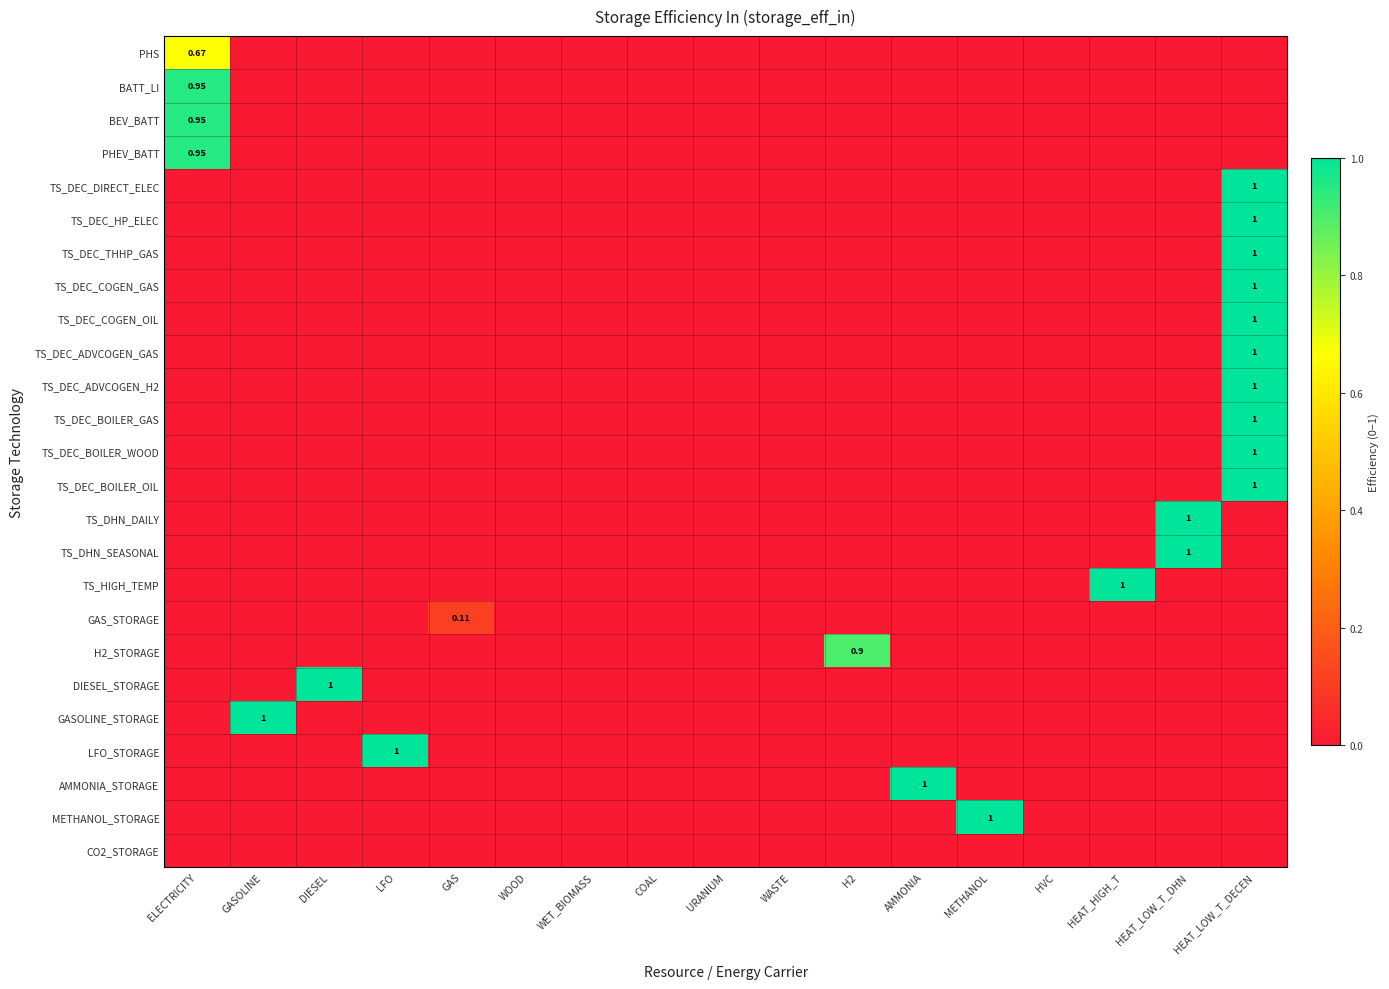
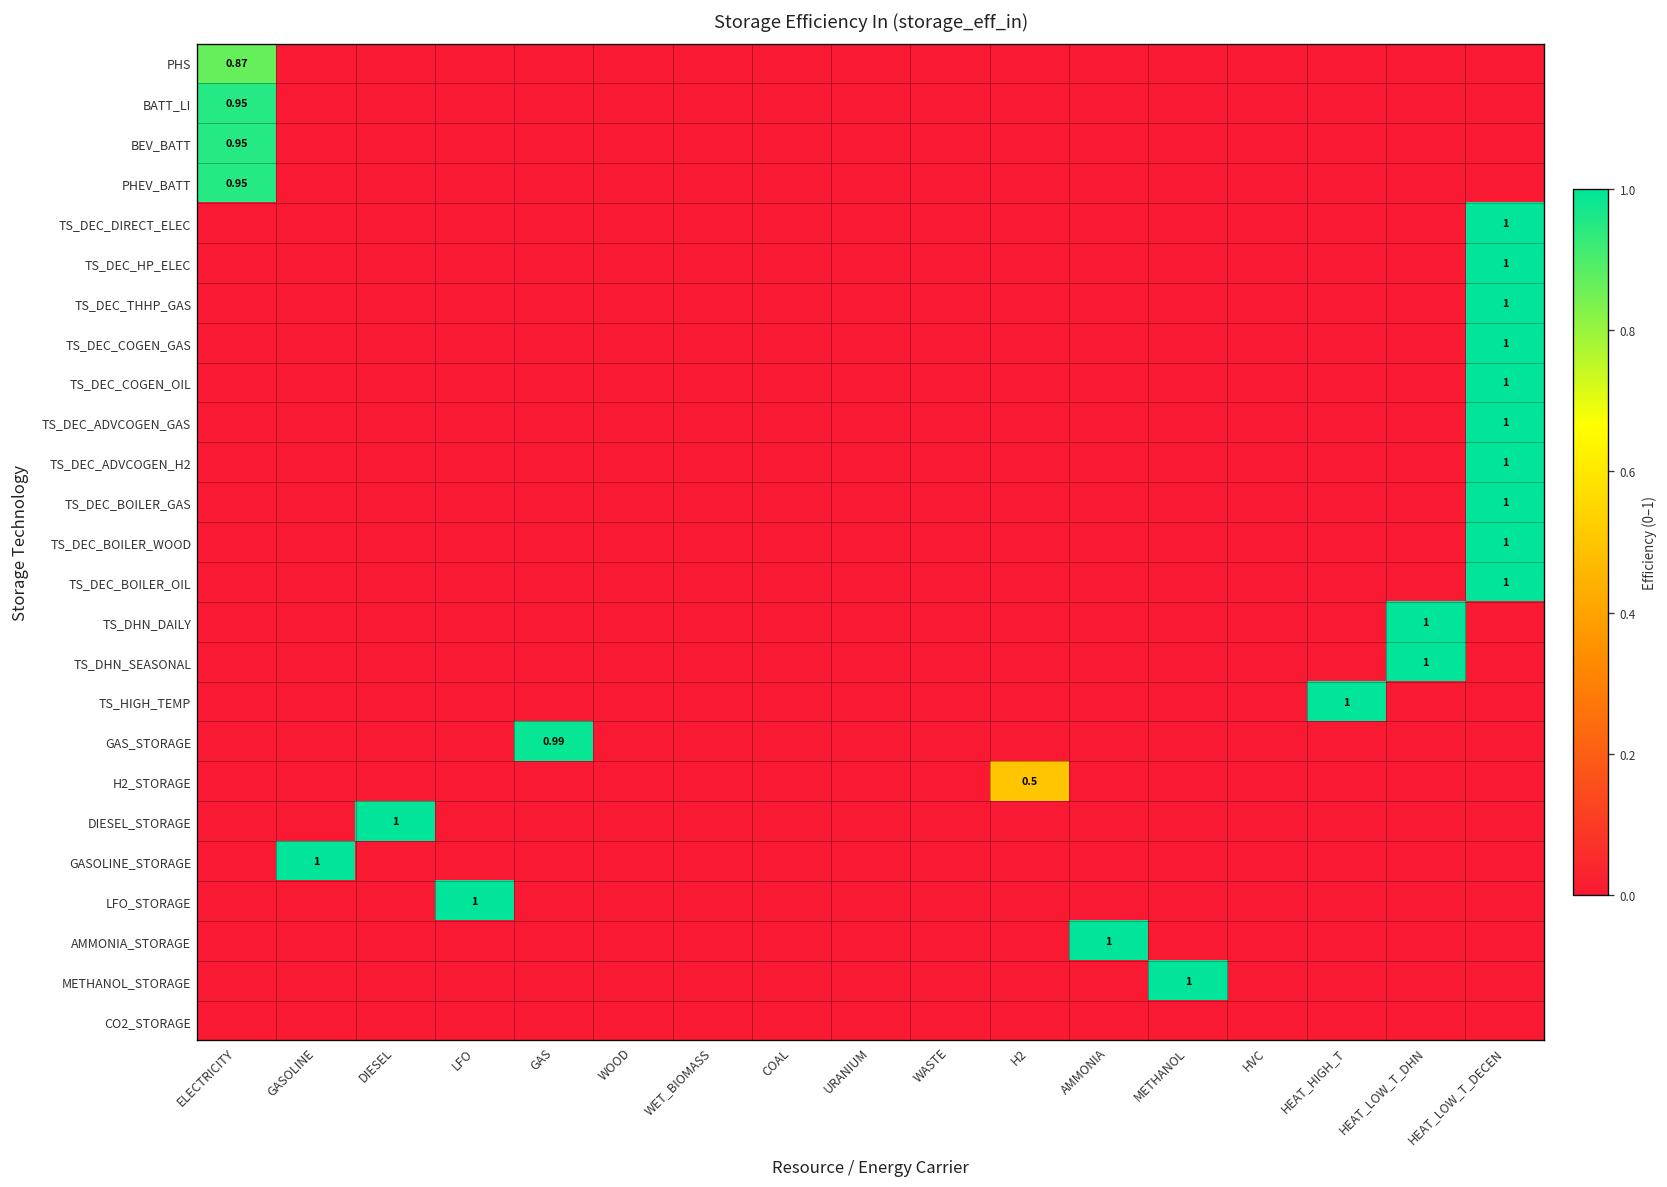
  {
    "PHS": {
-     "ELECTRICITY": 0.67
+     "ELECTRICITY": 0.87
    },
    "BATT_LI": {
      "ELECTRICITY": 0.95
    },
    "BEV_BATT": {
      "ELECTRICITY": 0.95
    },
    "PHEV_BATT": {
      "ELECTRICITY": 0.95
    },
    "TS_DEC_DIRECT_ELEC": {
      "HEAT_LOW_T_DECEN": 1
    },
    "TS_DEC_HP_ELEC": {
      "HEAT_LOW_T_DECEN": 1
    },
    "TS_DEC_THHP_GAS": {
      "HEAT_LOW_T_DECEN": 1
    },
    "TS_DEC_COGEN_GAS": {
      "HEAT_LOW_T_DECEN": 1
    },
    "TS_DEC_COGEN_OIL": {
      "HEAT_LOW_T_DECEN": 1
    },
    "TS_DEC_ADVCOGEN_GAS": {
      "HEAT_LOW_T_DECEN": 1
    },
    "TS_DEC_ADVCOGEN_H2": {
      "HEAT_LOW_T_DECEN": 1
    },
    "TS_DEC_BOILER_GAS": {
      "HEAT_LOW_T_DECEN": 1
    },
    "TS_DEC_BOILER_WOOD": {
      "HEAT_LOW_T_DECEN": 1
    },
    "TS_DEC_BOILER_OIL": {
      "HEAT_LOW_T_DECEN": 1
    },
    "TS_DHN_DAILY": {
      "HEAT_LOW_T_DHN": 1
    },
    "TS_DHN_SEASONAL": {
      "HEAT_LOW_T_DHN": 1
    },
    "TS_HIGH_TEMP": {
      "HEAT_HIGH_T": 1
    },
    "GAS_STORAGE": {
-     "GAS": 0.11
+     "GAS": 0.99
    },
    "H2_STORAGE": {
-     "H2": 0.9
+     "H2": 0.5
    },
    "DIESEL_STORAGE": {
      "DIESEL": 1
    },
    "GASOLINE_STORAGE": {
      "GASOLINE": 1
    },
    "LFO_STORAGE": {
      "LFO": 1
    },
    "AMMONIA_STORAGE": {
      "AMMONIA": 1
    },
    "METHANOL_STORAGE": {
      "METHANOL": 1
    }
  }
